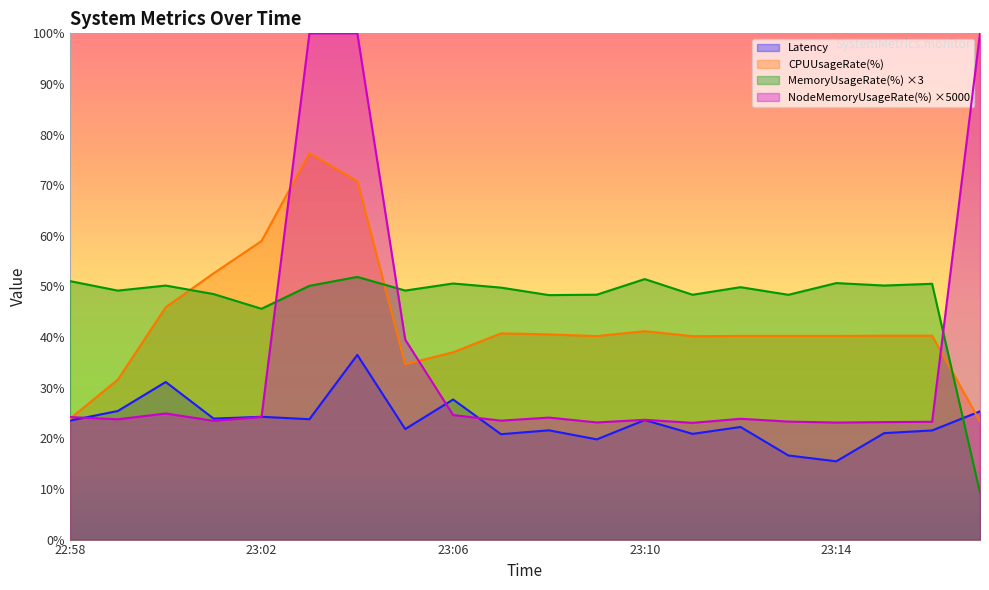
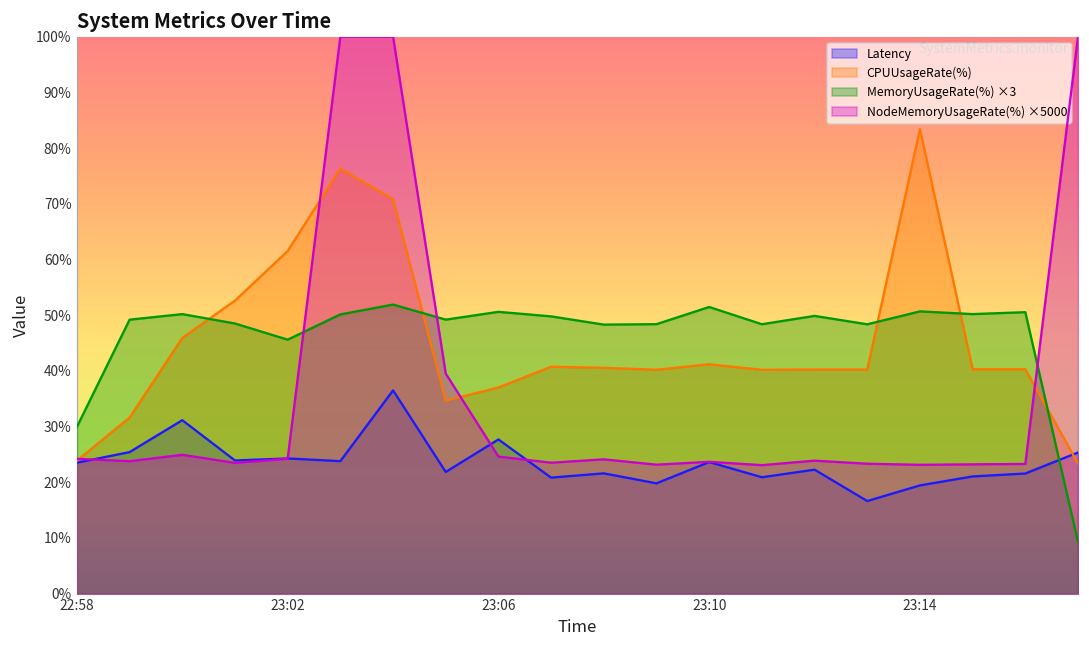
  {
    "Latency": {
      "23:06": "28%",
-     "23:14": "15%"
+     "23:14": "19%"
    },
    "CPUUsageRate(%)": {
-     "23:02": "59%",
+     "23:02": "62%",
      "23:06": "37%",
      "23:10": "41%",
-     "23:14": "40%"
+     "23:14": "83%"
    },
    "MemoryUsageRate(%) ×3": {
-     "22:58": "51%",
+     "22:58": "30%",
      "23:02": "46%",
      "23:06": "51%",
      "23:10": "51%",
      "23:14": "51%"
    },
    "NodeMemoryUsageRate(%) ×5000": {
      "23:06": "25%",
      "23:14": "23%"
    }
  }
